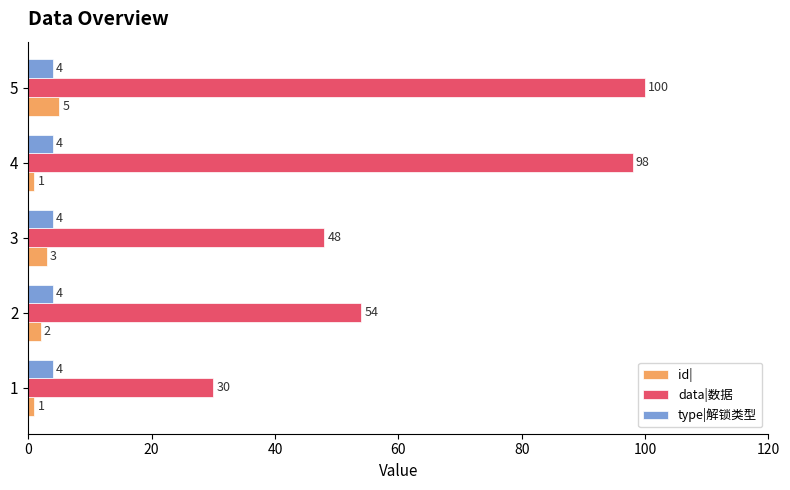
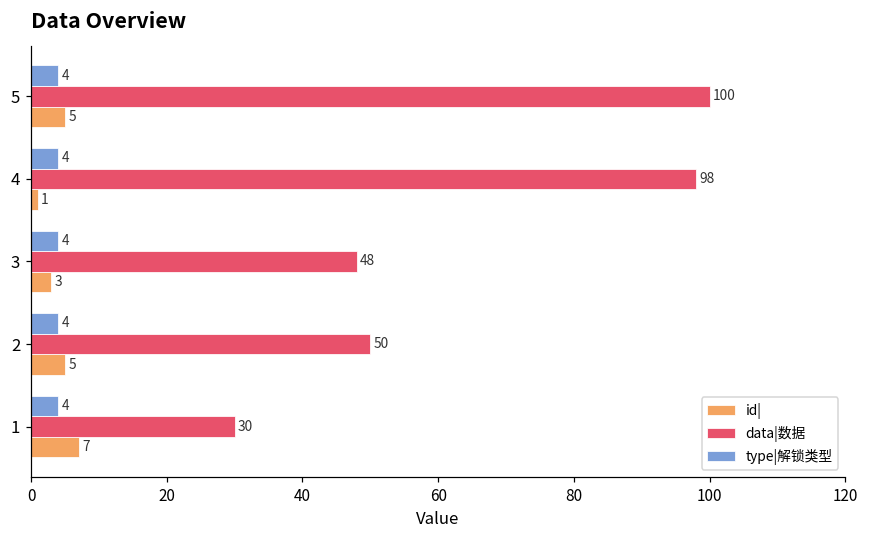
  {
    "id|": {
      "5": 5,
      "4": 1,
      "3": 3,
-     "2": 2,
-     "1": 1
+     "2": 5,
+     "1": 7
    },
    "data|数据": {
      "5": 100,
      "4": 98,
      "3": 48,
-     "2": 54,
+     "2": 50,
      "1": 30
    },
    "type|解锁类型": {
      "5": 4,
      "4": 4,
      "3": 4,
      "2": 4,
      "1": 4
    }
  }
